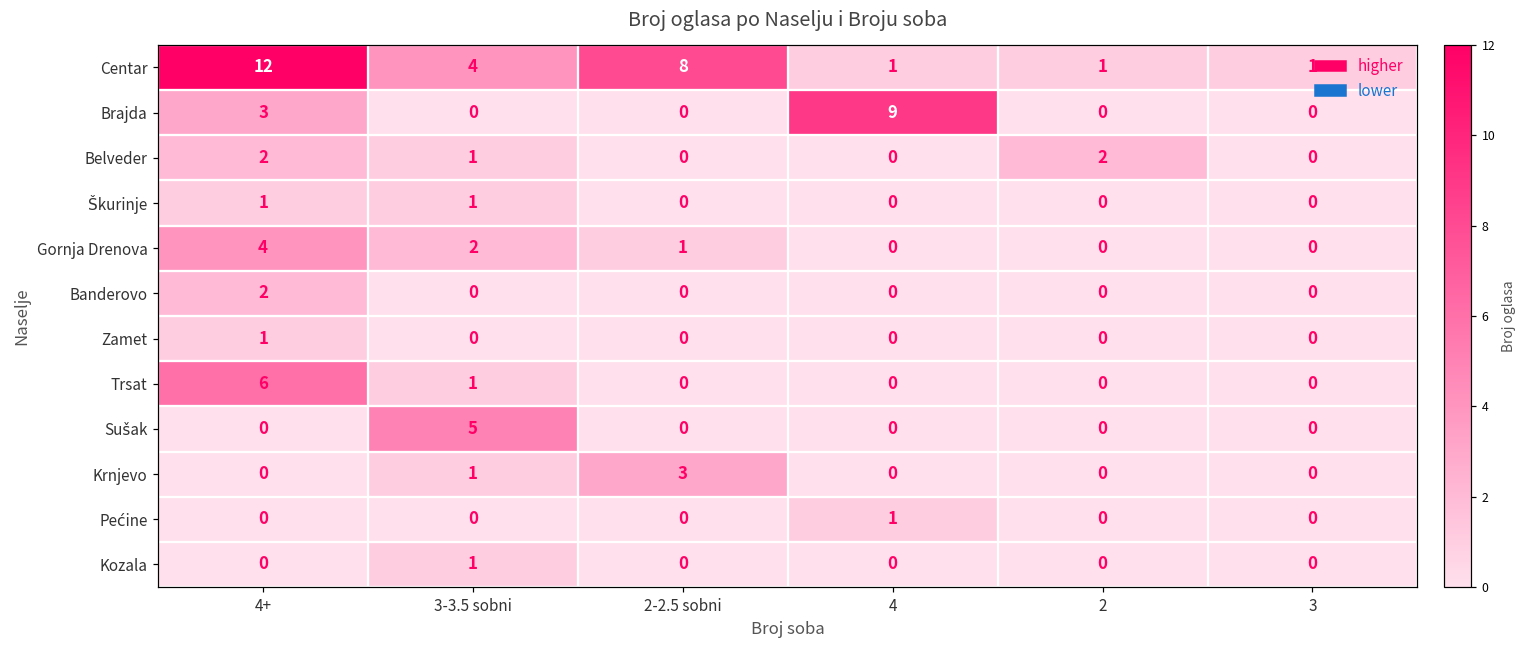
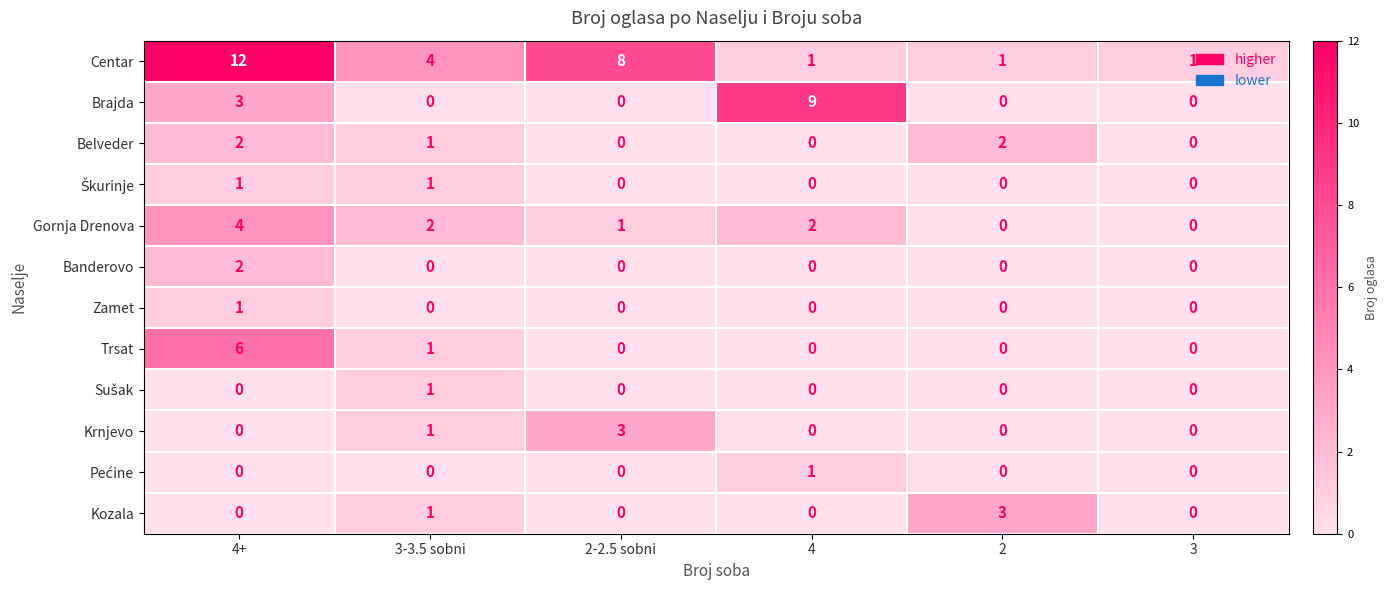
  {
    "Centar": {
      "4+": 12,
      "3-3.5 sobni": 4,
      "2-2.5 sobni": 8,
      "4": 1,
      "2": 1,
      "3": 1
    },
    "Brajda": {
      "4+": 3,
      "3-3.5 sobni": 0,
      "2-2.5 sobni": 0,
      "4": 9,
      "2": 0,
      "3": 0
    },
    "Belveder": {
      "4+": 2,
      "3-3.5 sobni": 1,
      "2-2.5 sobni": 0,
      "4": 0,
      "2": 2,
      "3": 0
    },
    "Škurinje": {
      "4+": 1,
      "3-3.5 sobni": 1,
      "2-2.5 sobni": 0,
      "4": 0,
      "2": 0,
      "3": 0
    },
    "Gornja Drenova": {
      "4+": 4,
      "3-3.5 sobni": 2,
      "2-2.5 sobni": 1,
-     "4": 0,
+     "4": 2,
      "2": 0,
      "3": 0
    },
    "Banderovo": {
      "4+": 2,
      "3-3.5 sobni": 0,
      "2-2.5 sobni": 0,
      "4": 0,
      "2": 0,
      "3": 0
    },
    "Zamet": {
      "4+": 1,
      "3-3.5 sobni": 0,
      "2-2.5 sobni": 0,
      "4": 0,
      "2": 0,
      "3": 0
    },
    "Trsat": {
      "4+": 6,
      "3-3.5 sobni": 1,
      "2-2.5 sobni": 0,
      "4": 0,
      "2": 0,
      "3": 0
    },
    "Sušak": {
      "4+": 0,
-     "3-3.5 sobni": 5,
+     "3-3.5 sobni": 1,
      "2-2.5 sobni": 0,
      "4": 0,
      "2": 0,
      "3": 0
    },
    "Krnjevo": {
      "4+": 0,
      "3-3.5 sobni": 1,
      "2-2.5 sobni": 3,
      "4": 0,
      "2": 0,
      "3": 0
    },
    "Pećine": {
      "4+": 0,
      "3-3.5 sobni": 0,
      "2-2.5 sobni": 0,
      "4": 1,
      "2": 0,
      "3": 0
    },
    "Kozala": {
      "4+": 0,
      "3-3.5 sobni": 1,
      "2-2.5 sobni": 0,
      "4": 0,
-     "2": 0,
+     "2": 3,
      "3": 0
    }
  }
